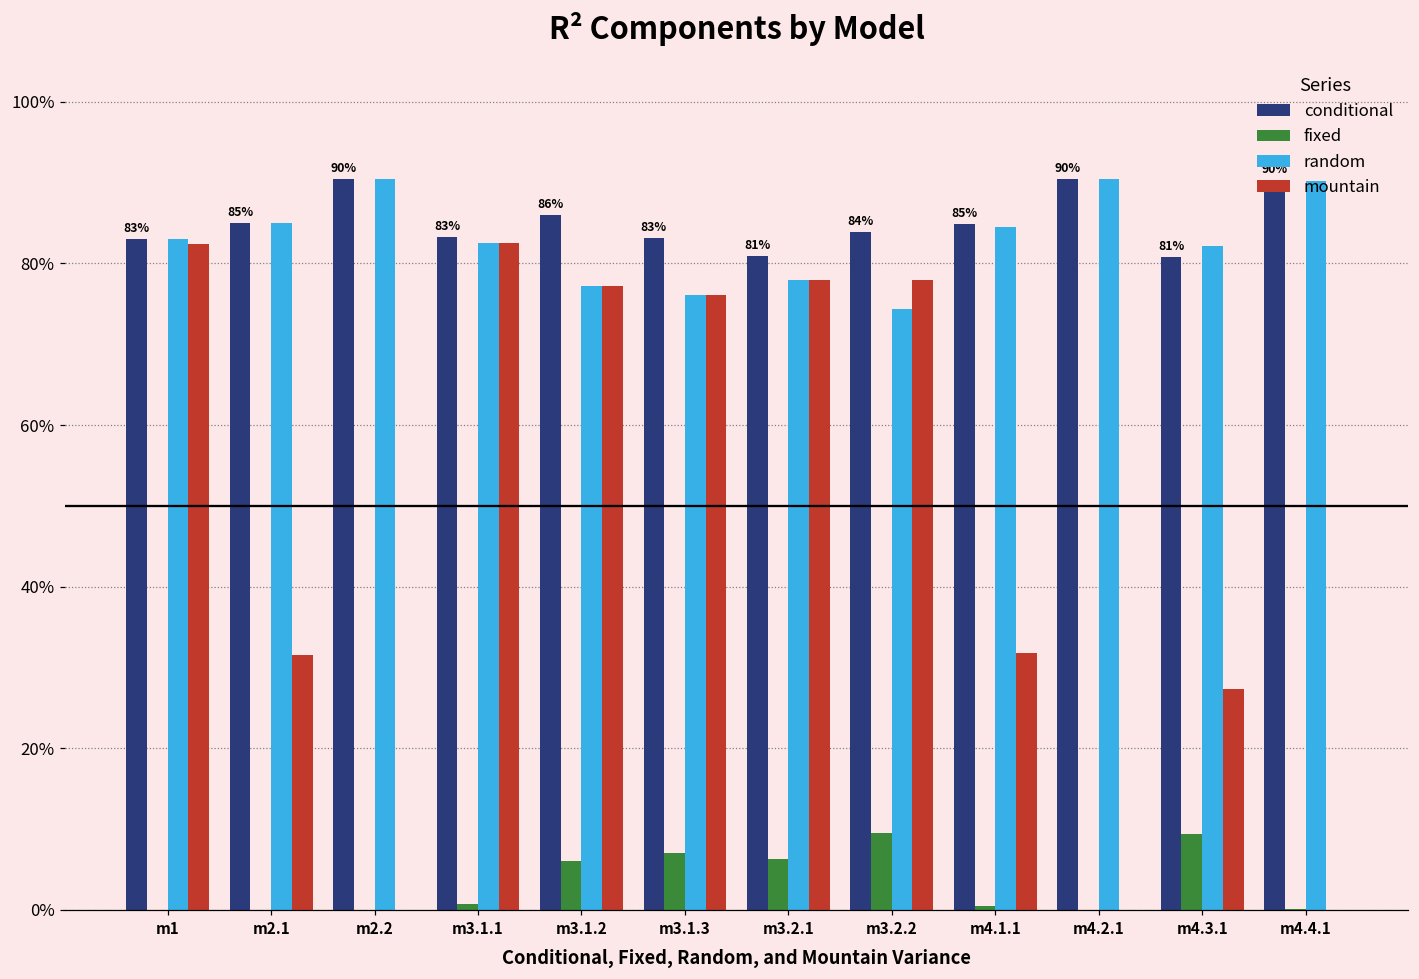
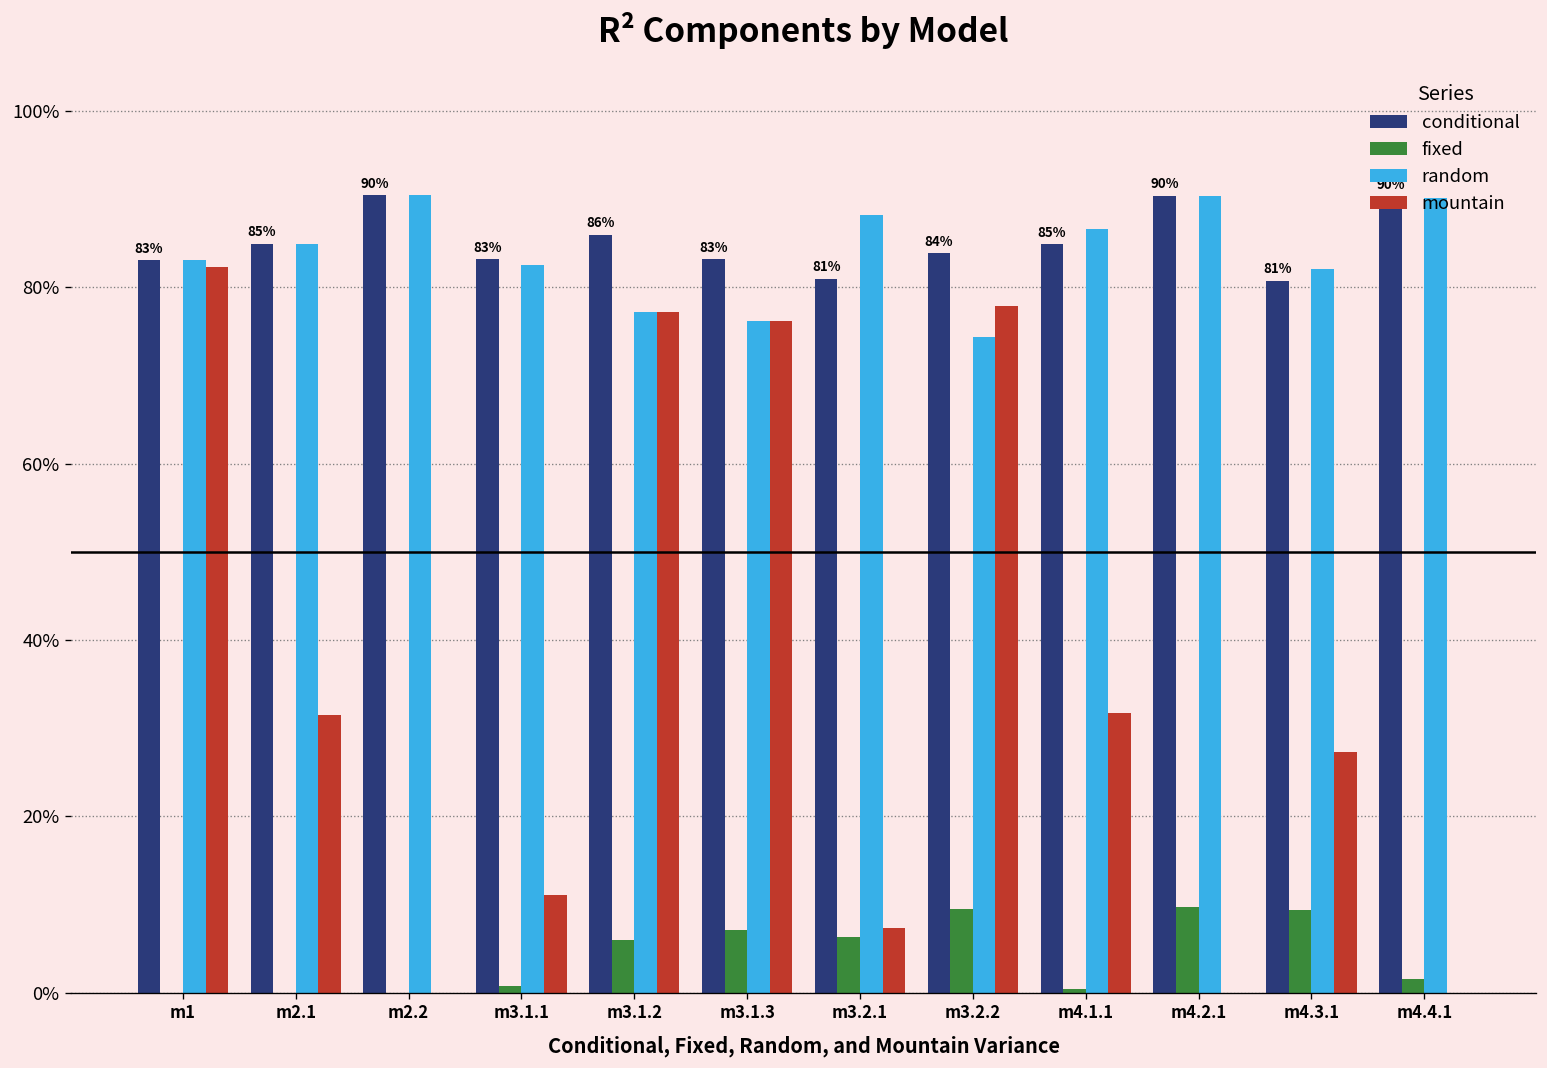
  {
    "conditional": {
      "m1": "83%",
      "m2.1": "85%",
      "m2.2": "90%",
      "m3.1.1": "83%",
      "m3.1.2": "86%",
      "m3.1.3": "83%",
      "m3.2.1": "81%",
      "m3.2.2": "84%",
      "m4.1.1": "85%",
      "m4.2.1": "90%",
      "m4.3.1": "81%",
      "m4.4.1": "90%"
    },
    "fixed": {
      "m1": "0%",
      "m2.1": "0%",
      "m2.2": "0%",
      "m3.1.1": "1%",
      "m3.1.2": "6%",
      "m3.1.3": "7%",
      "m3.2.1": "6%",
      "m3.2.2": "10%",
      "m4.1.1": "0%",
-     "m4.2.1": "0%",
+     "m4.2.1": "10%",
      "m4.3.1": "9%",
-     "m4.4.1": "0%"
+     "m4.4.1": "2%"
    },
    "random": {
      "m3.1.1": "82%",
      "m3.1.2": "77%",
      "m3.1.3": "76%",
-     "m3.2.1": "78%",
+     "m3.2.1": "88%",
      "m3.2.2": "74%",
-     "m4.1.1": "84%",
+     "m4.1.1": "87%",
      "m4.3.1": "82%"
    },
    "mountain": {
      "m1": "82%",
      "m2.1": "32%",
-     "m3.1.1": "82%",
+     "m3.1.1": "11%",
      "m3.1.2": "77%",
      "m3.1.3": "76%",
-     "m3.2.1": "78%",
+     "m3.2.1": "7%",
      "m3.2.2": "78%",
      "m4.1.1": "32%",
      "m4.3.1": "27%",
      "m4.4.1": "0%"
    }
  }
